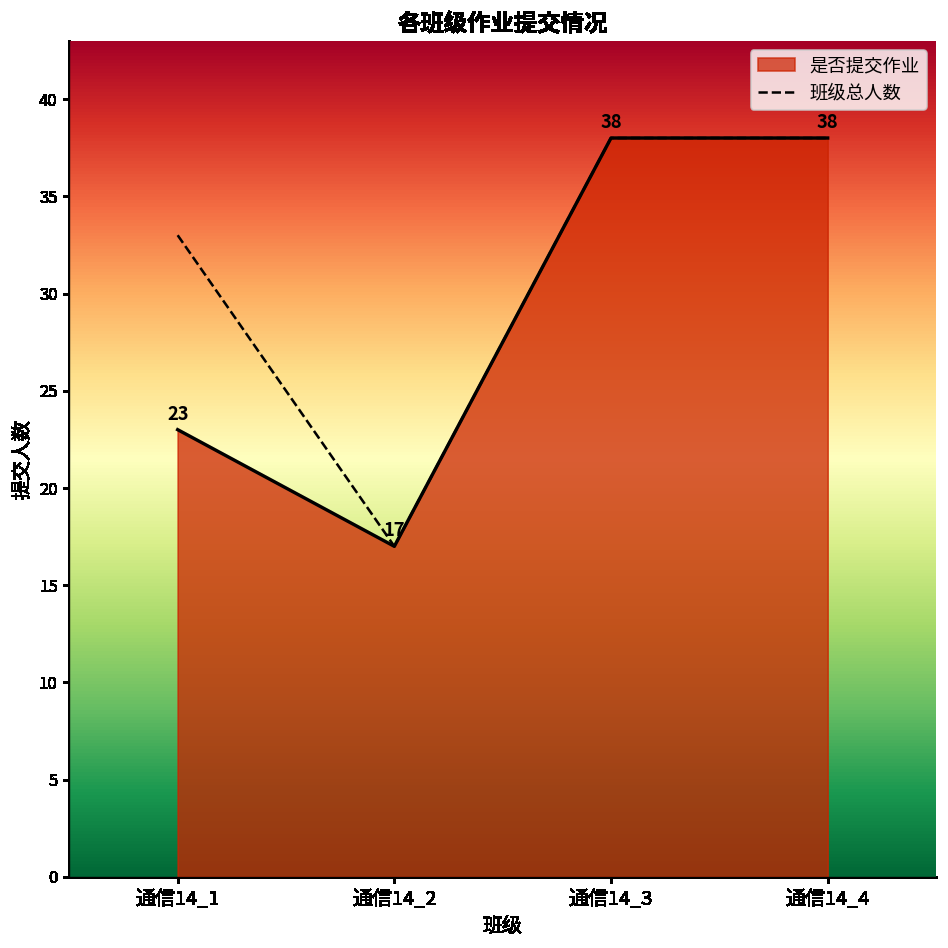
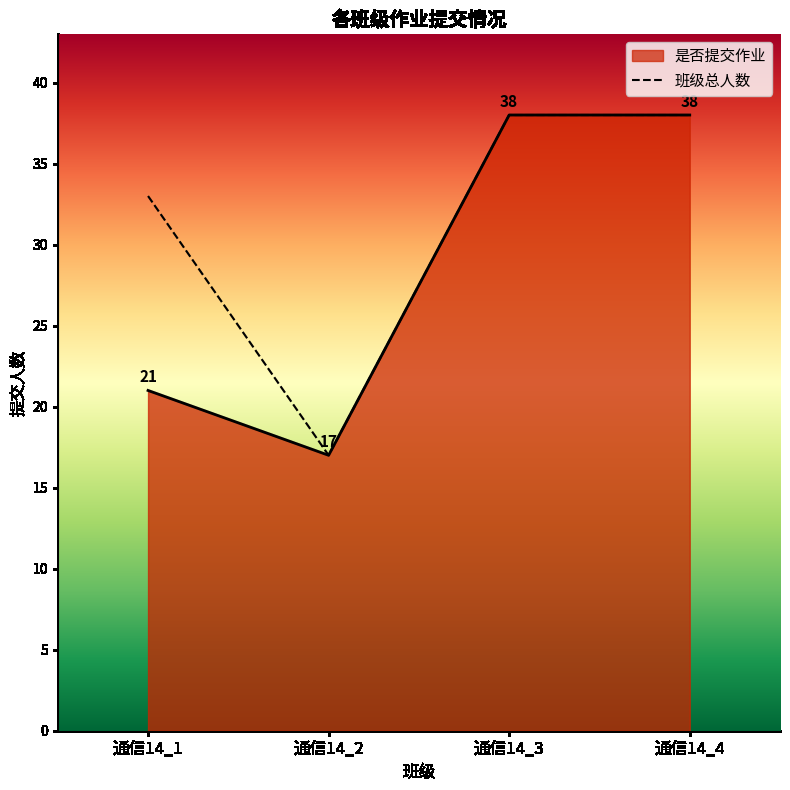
  {
    "是否提交作业": {
-     "通信14_1": 23
+     "通信14_1": 21
    },
    "班级总人数": {
      "通信14_1": 33.0
    }
  }
